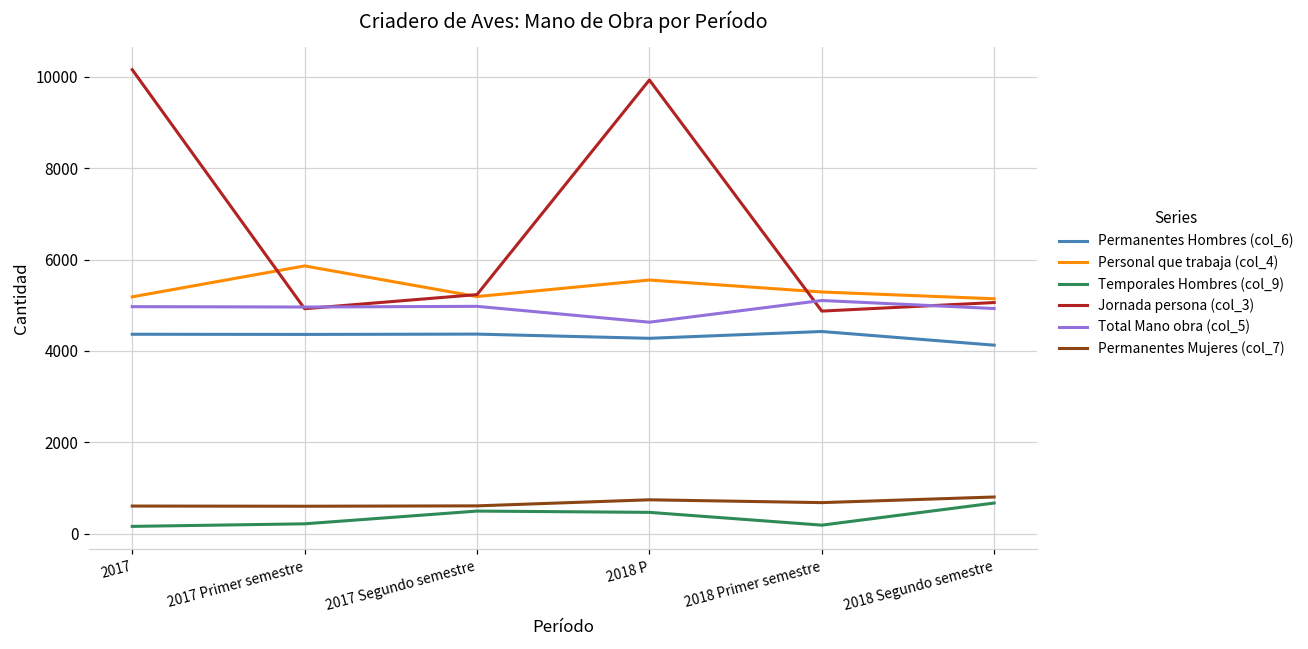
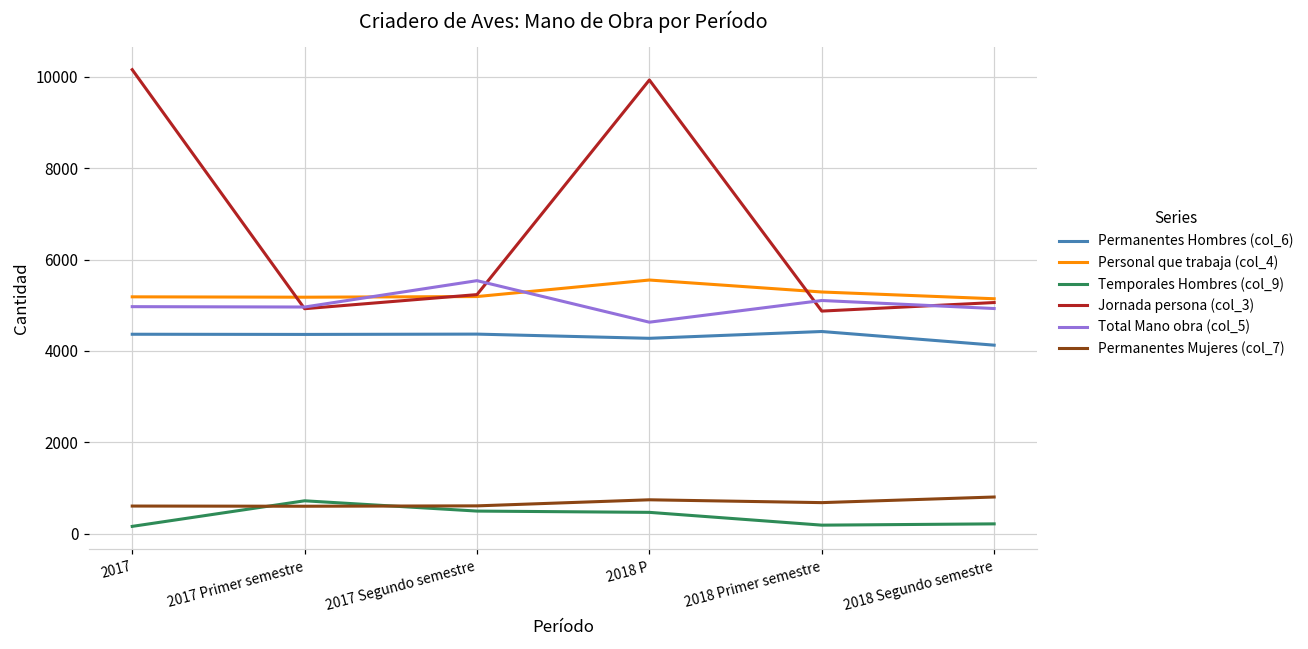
  {
    "Permanentes Hombres (col_6)": {
      "2017": 4400,
      "2017 Primer semestre": 4400,
      "2017 Segundo semestre": 4400,
      "2018 P": 4300,
      "2018 Primer semestre": 4400,
      "2018 Segundo semestre": 4100
    },
    "Personal que trabaja (col_4)": {
      "2017": 5200,
-     "2017 Primer semestre": 5900,
+     "2017 Primer semestre": 5200,
      "2018 P": 5600,
      "2018 Primer semestre": 5300,
      "2018 Segundo semestre": 5100
    },
    "Temporales Hombres (col_9)": {
      "2017": 200,
-     "2017 Primer semestre": 200,
+     "2017 Primer semestre": 700,
      "2017 Segundo semestre": 500,
      "2018 P": 500,
      "2018 Primer semestre": 200,
-     "2018 Segundo semestre": 700
+     "2018 Segundo semestre": 200
    },
    "Total Mano obra (col_5)": {
      "2017": 5000,
-     "2017 Segundo semestre": 5000,
+     "2017 Segundo semestre": 5500,
      "2018 P": 4600,
      "2018 Primer semestre": 5100,
      "2018 Segundo semestre": 4900
    }
  }
